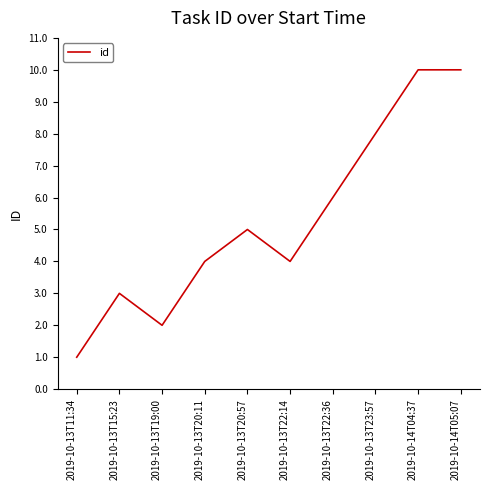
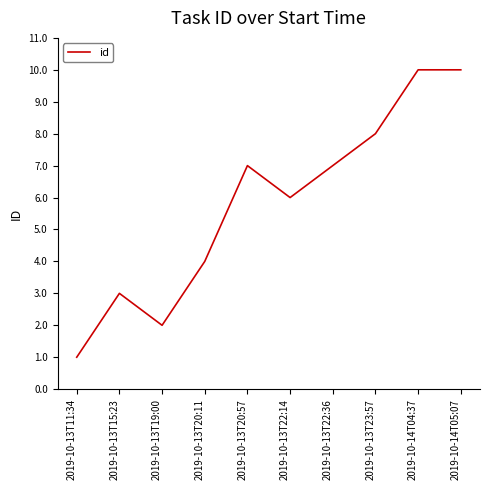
  {
    "2019-10-13T11:34": 1,
    "2019-10-13T15:23": 3,
    "2019-10-13T19:00": 2,
    "2019-10-13T20:11": 4,
-   "2019-10-13T20:57": 5,
-   "2019-10-13T22:14": 4,
-   "2019-10-13T22:36": 6,
+   "2019-10-13T20:57": 7,
+   "2019-10-13T22:14": 6,
+   "2019-10-13T22:36": 7,
    "2019-10-13T23:57": 8,
    "2019-10-14T04:37": 10,
    "2019-10-14T05:07": 10
  }
